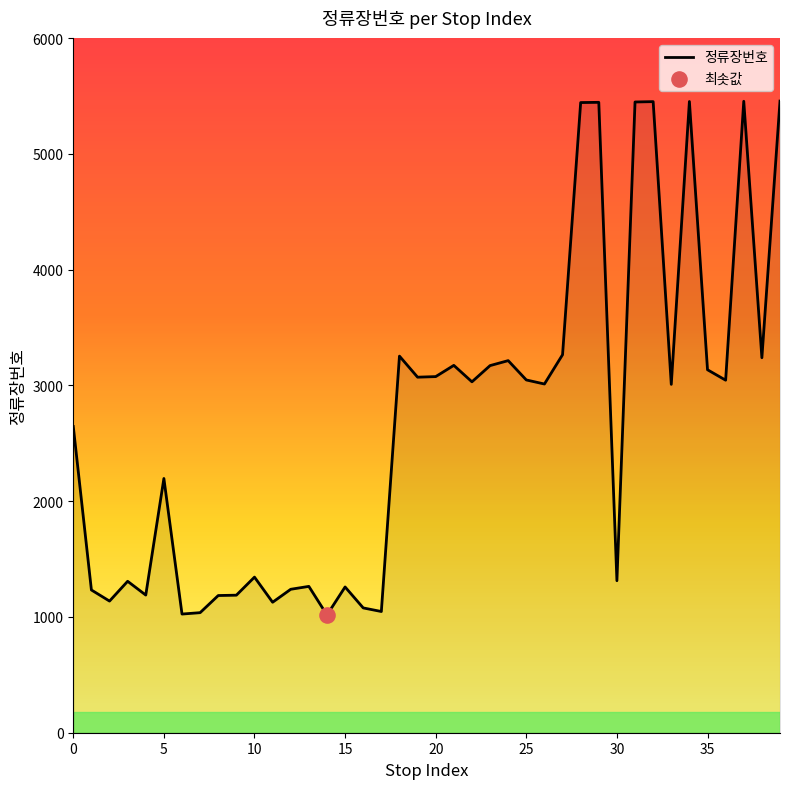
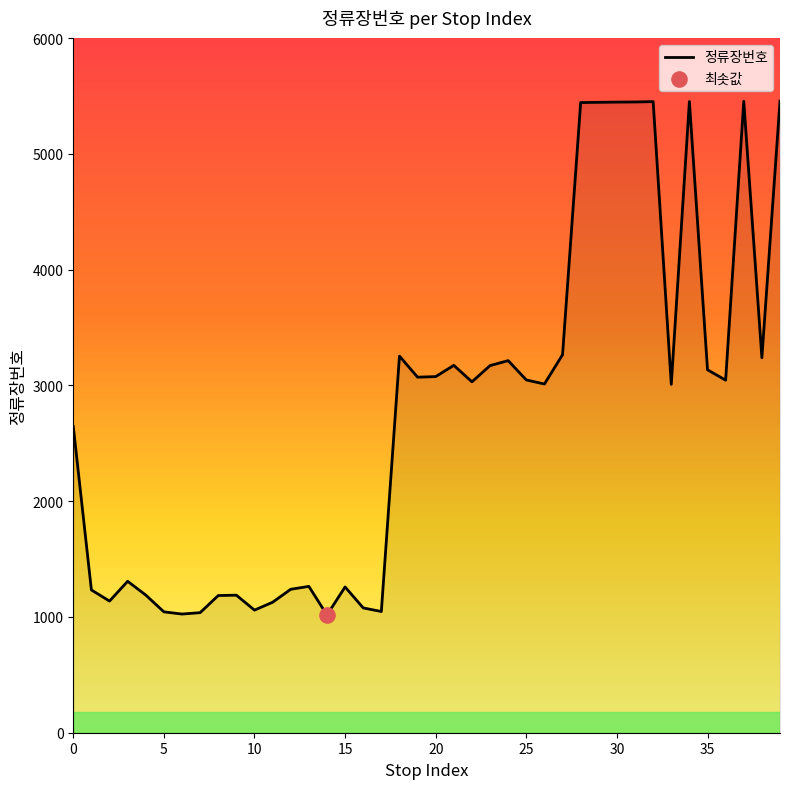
  {
    "정류장번호": {
      "0": 2650,
-     "5": 2200,
-     "10": 1340,
+     "5": 1040,
+     "10": 1060,
      "15": 1260,
      "20": 3080,
      "25": 3050,
-     "30": 1310,
+     "30": 5450,
      "35": 3140
    }
  }
